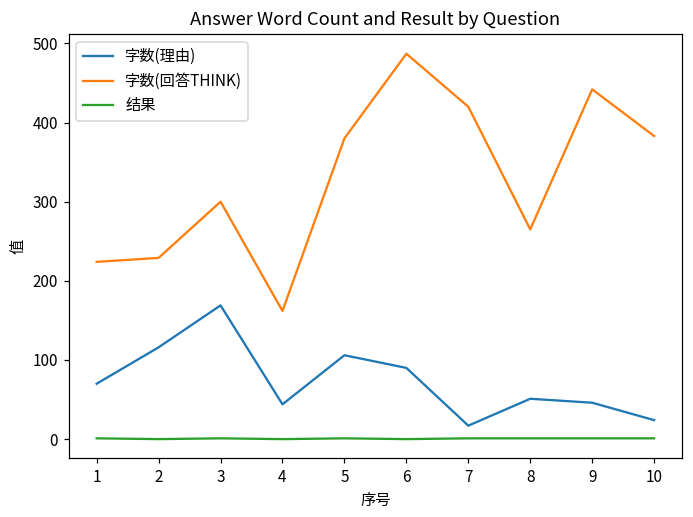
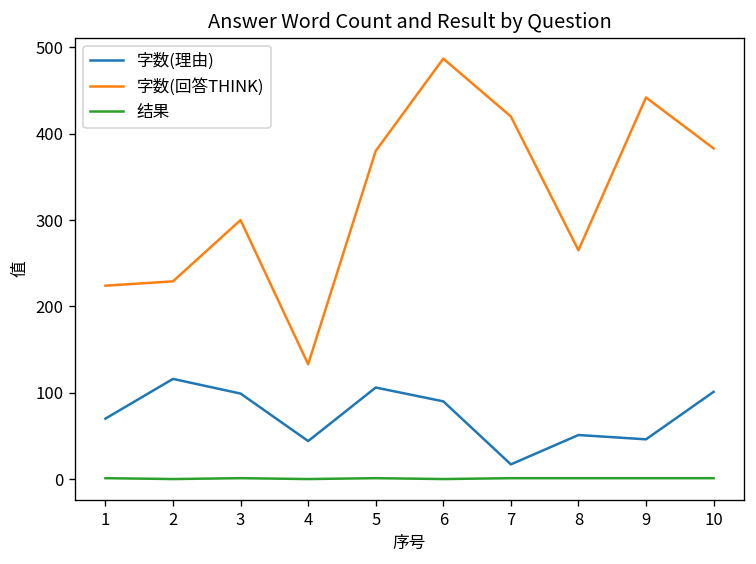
  {
    "字数(理由)": {
      "1": 70,
      "2": 120,
-     "3": 170,
+     "3": 100,
      "4": 40,
      "5": 110,
      "6": 90,
      "7": 20,
      "8": 50,
      "9": 50,
-     "10": 20
+     "10": 100
    },
    "字数(回答THINK)": {
      "1": 220,
      "2": 230,
      "3": 300,
-     "4": 160,
+     "4": 130,
      "5": 380,
      "6": 490,
      "7": 420,
      "8": 270,
      "9": 440,
      "10": 380
    },
    "结果": {
      "1": 0,
      "2": 0,
      "3": 0,
      "4": 0,
      "5": 0,
      "6": 0,
      "7": 0,
      "8": 0,
      "9": 0,
      "10": 0
    }
  }
